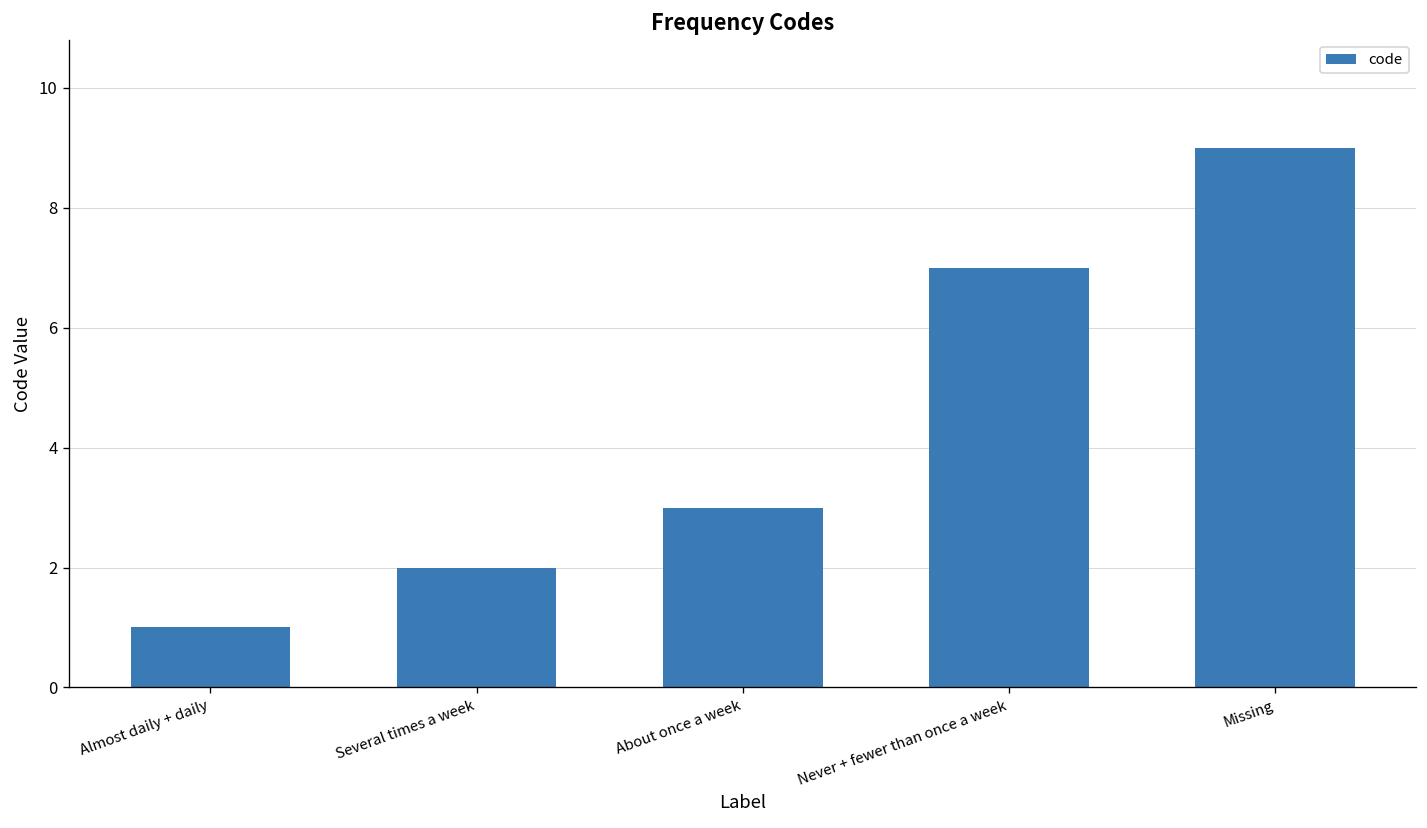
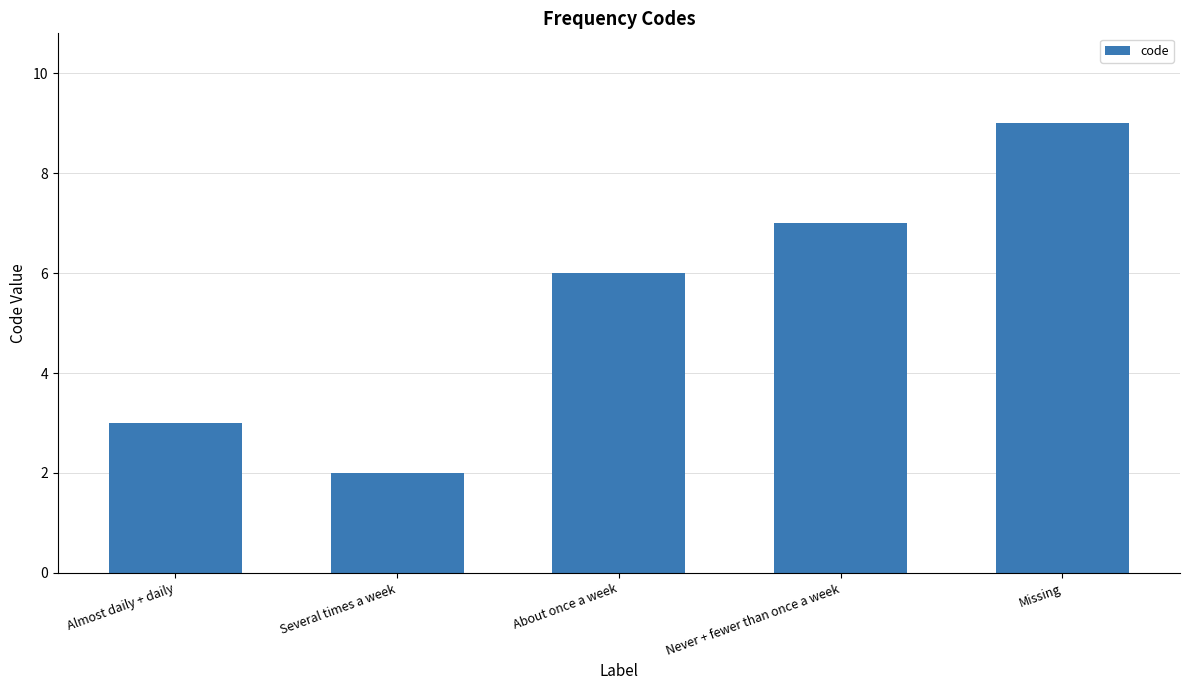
  {
-   "Almost daily + daily": 1,
+   "Almost daily + daily": 3,
    "Several times a week": 2,
-   "About once a week": 3,
+   "About once a week": 6,
    "Never + fewer than once a week": 7,
    "Missing": 9
  }
